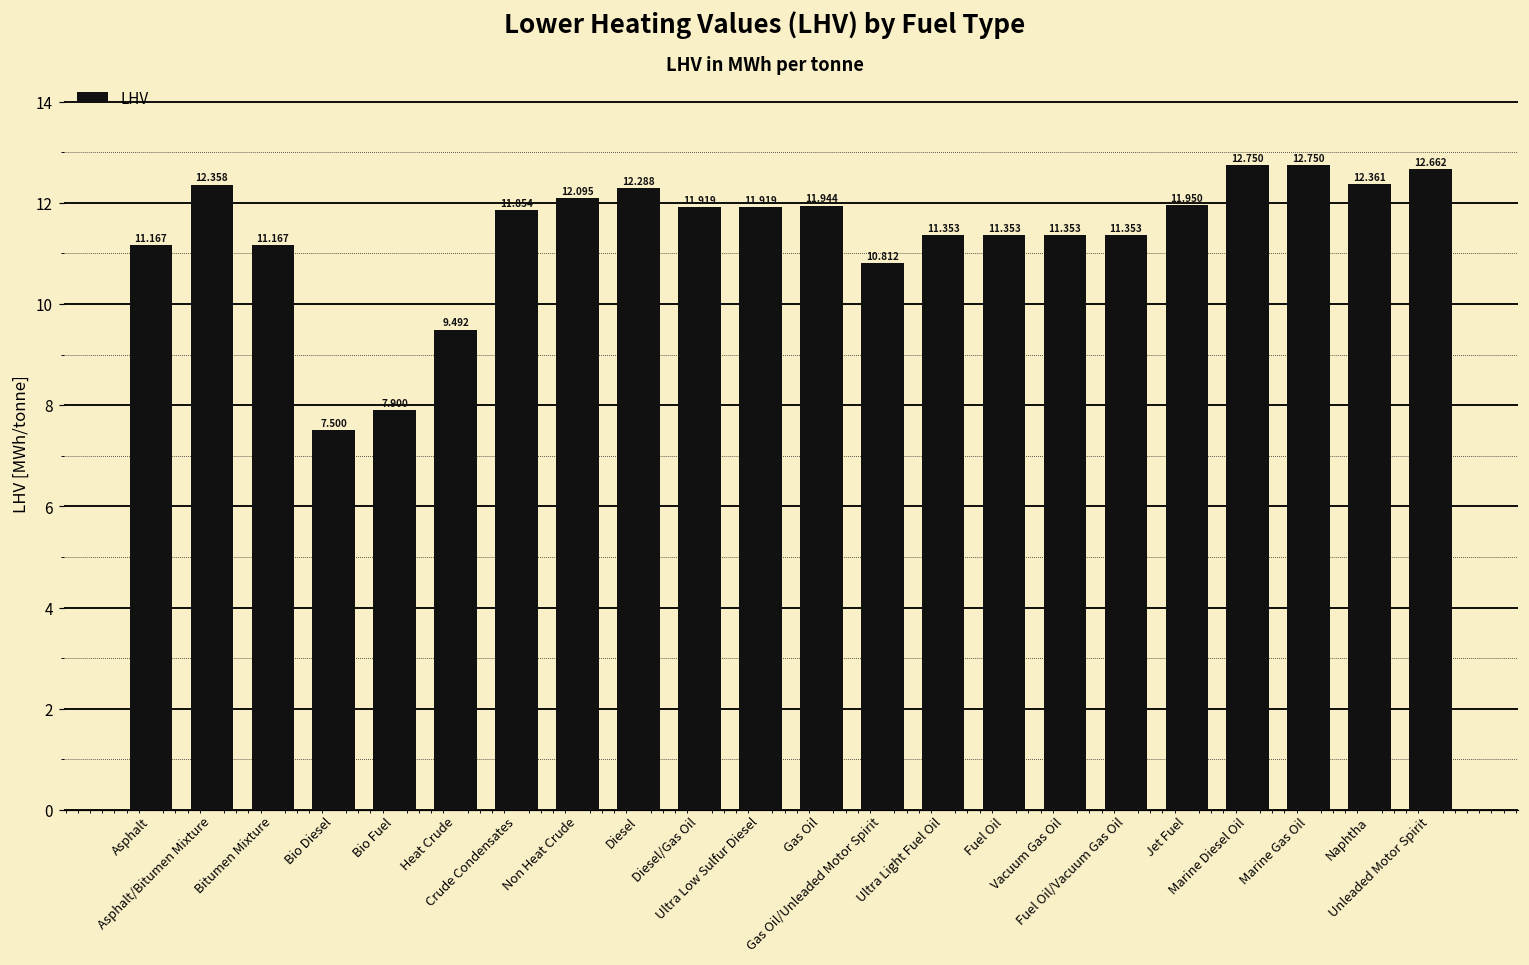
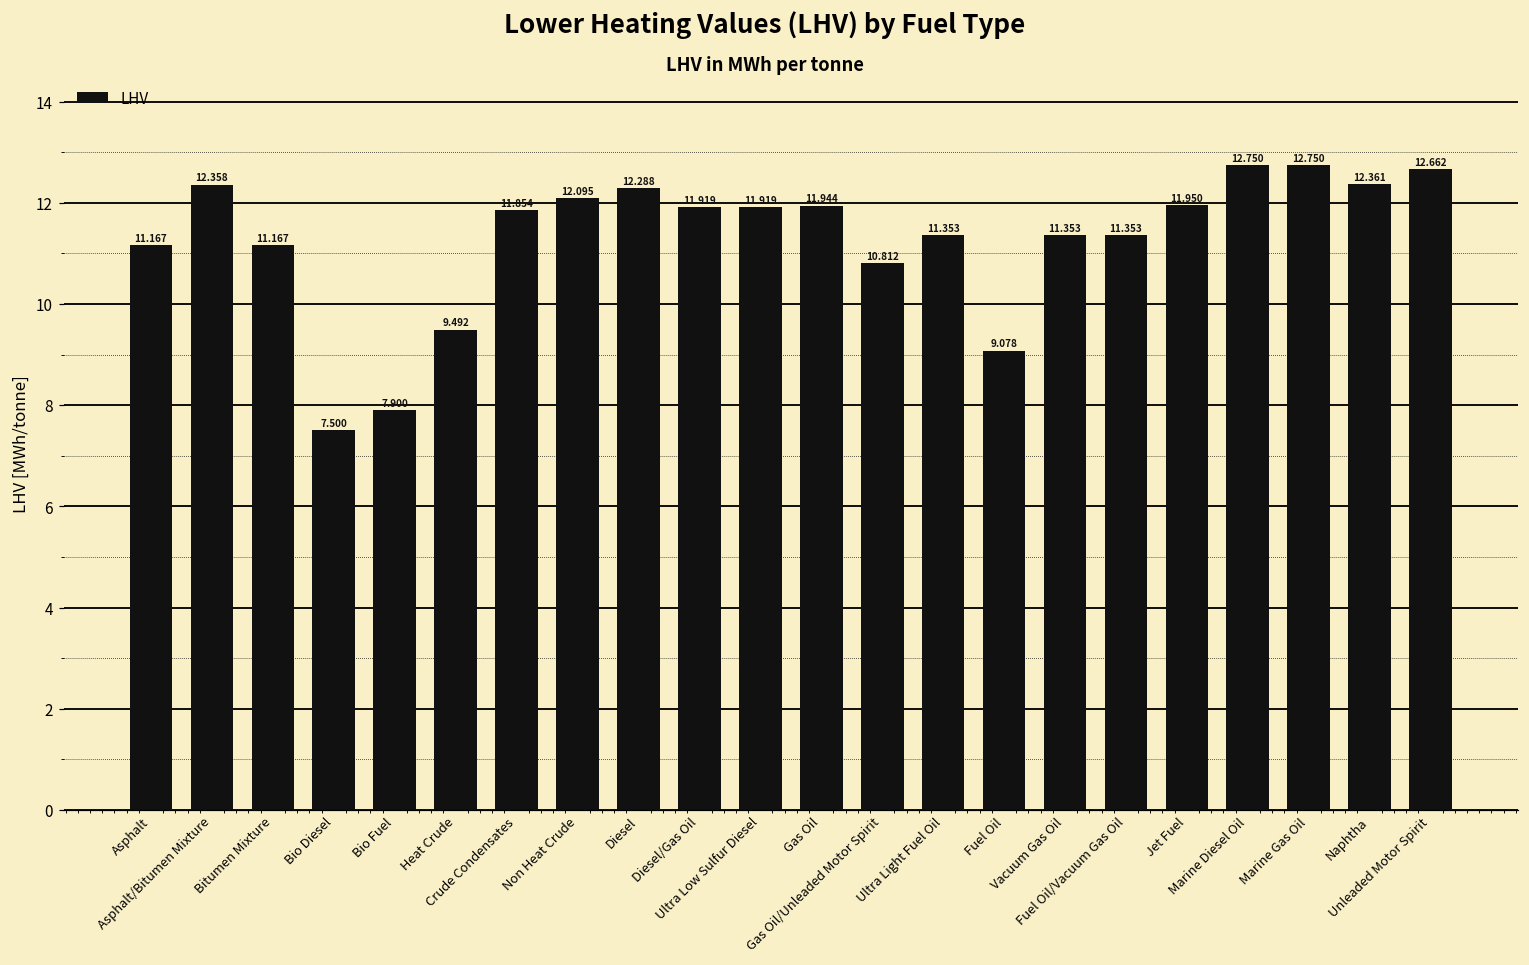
  {
    "Asphalt": 11.167,
    "Asphalt/Bitumen Mixture": 12.358,
    "Bitumen Mixture": 11.167,
    "Bio Diesel": 7.500,
    "Bio Fuel": 7.900,
    "Heat Crude": 9.492,
    "Crude Condensates": 11.854,
    "Non Heat Crude": 12.095,
    "Diesel": 12.288,
    "Diesel/Gas Oil": 11.919,
    "Ultra Low Sulfur Diesel": 11.919,
    "Gas Oil": 11.944,
    "Gas Oil/Unleaded Motor Spirit": 10.812,
    "Ultra Light Fuel Oil": 11.353,
-   "Fuel Oil": 11.353,
+   "Fuel Oil": 9.078,
    "Vacuum Gas Oil": 11.353,
    "Fuel Oil/Vacuum Gas Oil": 11.353,
    "Jet Fuel": 11.950,
    "Marine Diesel Oil": 12.750,
    "Marine Gas Oil": 12.750,
    "Naphtha": 12.361,
    "Unleaded Motor Spirit": 12.662
  }
